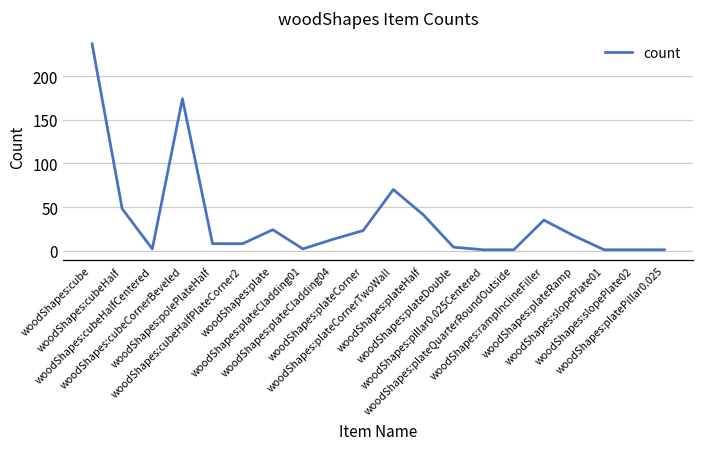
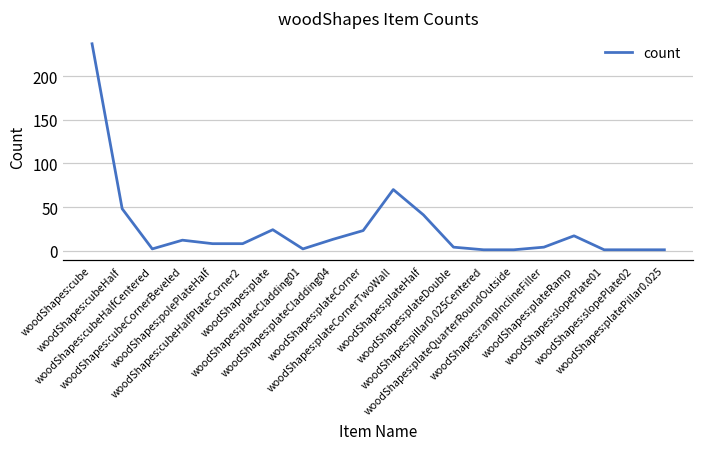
  {
    "woodShapes:cube": 240,
    "woodShapes:cubeHalf": 50,
    "woodShapes:cubeHalfCentered": 0,
-   "woodShapes:cubeCornerBeveled": 170,
+   "woodShapes:cubeCornerBeveled": 10,
    "woodShapes:polePlateHalf": 10,
    "woodShapes:cubeHalfPlateCorner2": 10,
    "woodShapes:plate": 20,
    "woodShapes:plateCladding01": 0,
    "woodShapes:plateCladding04": 10,
    "woodShapes:plateCorner": 20,
    "woodShapes:plateCornerTwoWall": 70,
    "woodShapes:plateHalf": 40,
    "woodShapes:plateDouble": 0,
    "woodShapes:pillar0.025Centered": 0,
    "woodShapes:plateQuarterRoundOutside": 0,
-   "woodShapes:rampInclineFiller": 40,
+   "woodShapes:rampInclineFiller": 0,
    "woodShapes:plateRamp": 20,
    "woodShapes:slopePlate01": 0,
    "woodShapes:slopePlate02": 0,
    "woodShapes:platePillar0.025": 0
  }
